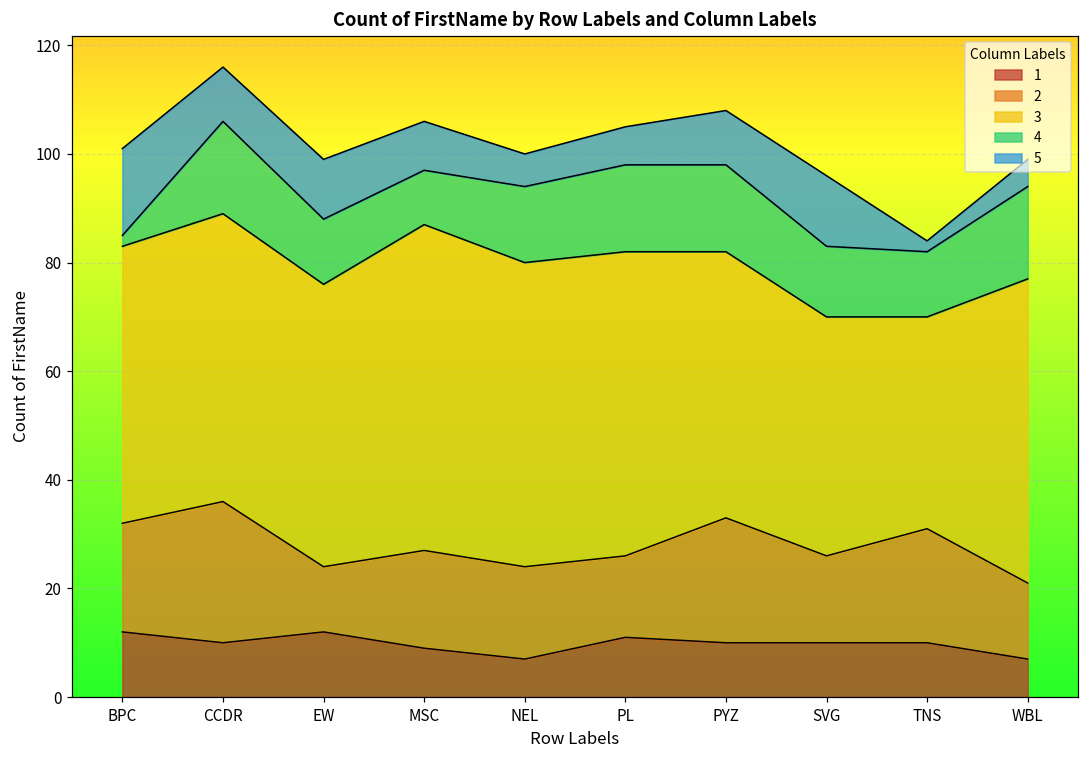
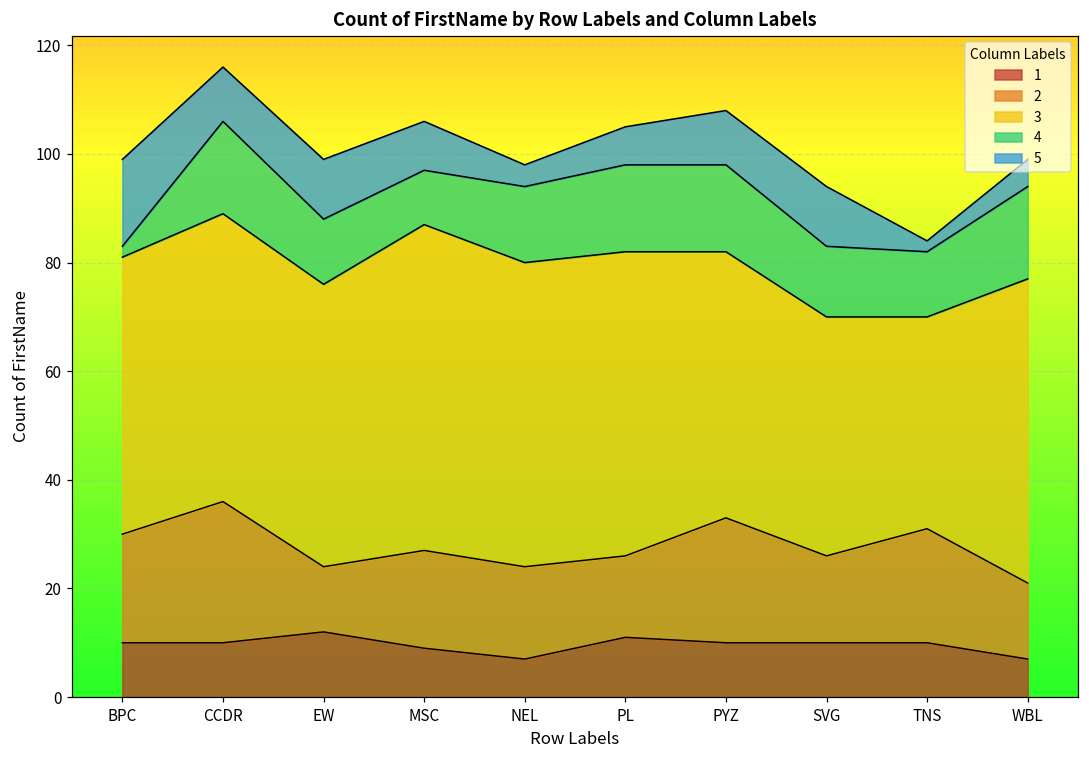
  {
    "1": {
-     "BPC": 12,
+     "BPC": 10,
      "CCDR": 10,
      "EW": 12,
      "MSC": 9,
      "NEL": 7,
      "PL": 11,
      "PYZ": 10,
      "SVG": 10,
      "TNS": 10,
      "WBL": 7
    },
    "2": {
      "BPC": 20,
      "CCDR": 26,
      "EW": 12,
      "MSC": 18,
      "NEL": 17,
      "PL": 15,
      "PYZ": 23,
      "SVG": 16,
      "TNS": 21,
      "WBL": 14
    },
    "3": {
      "BPC": 51,
      "CCDR": 53,
      "EW": 52,
      "MSC": 60,
      "NEL": 56,
      "PL": 56,
      "PYZ": 49,
      "SVG": 44,
      "TNS": 39,
      "WBL": 56
    },
    "4": {
      "BPC": 2,
      "CCDR": 17,
      "EW": 12,
      "MSC": 10,
      "NEL": 14,
      "PL": 16,
      "PYZ": 16,
      "SVG": 13,
      "TNS": 12,
      "WBL": 17
    },
    "5": {
      "BPC": 16,
      "CCDR": 10,
      "EW": 11,
      "MSC": 9,
-     "NEL": 6,
+     "NEL": 4,
      "PL": 7,
      "PYZ": 10,
-     "SVG": 13,
+     "SVG": 11,
      "TNS": 2
    }
  }
